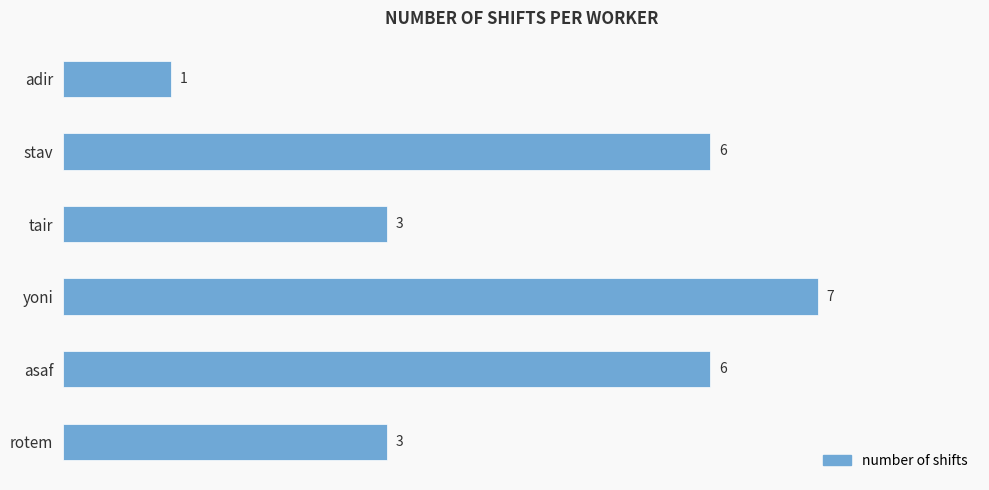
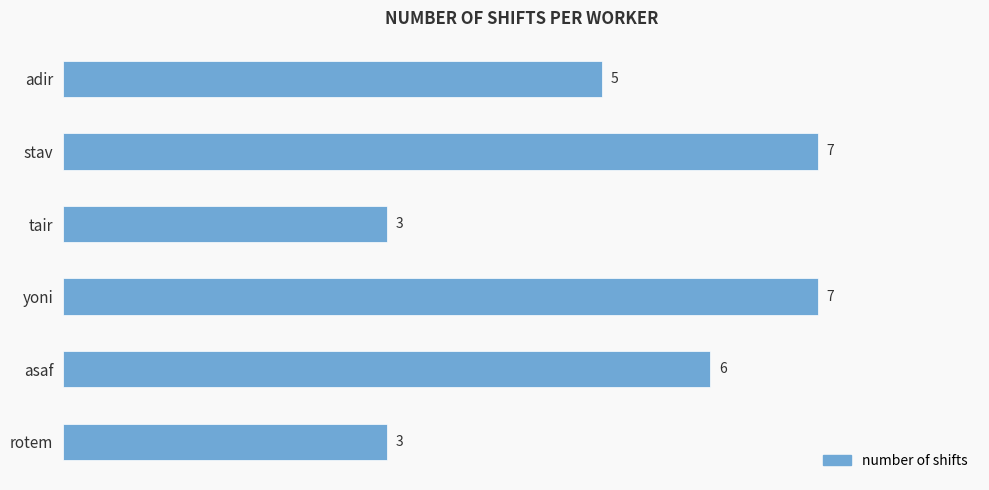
  {
-   "adir": 1,
-   "stav": 6,
+   "adir": 5,
+   "stav": 7,
    "tair": 3,
    "yoni": 7,
    "asaf": 6,
    "rotem": 3
  }
